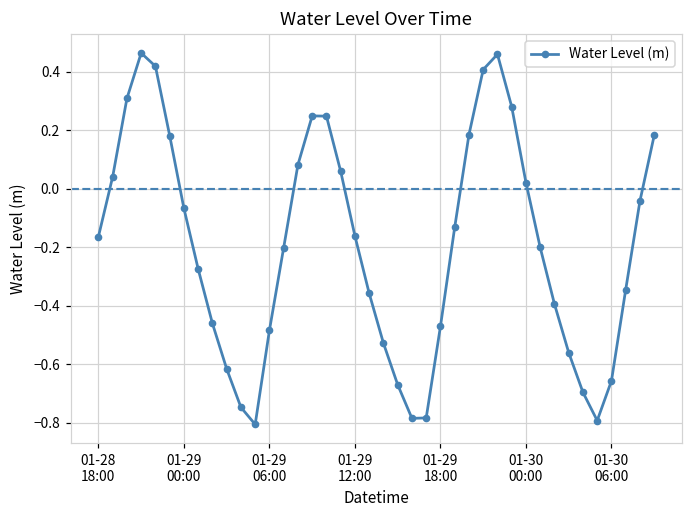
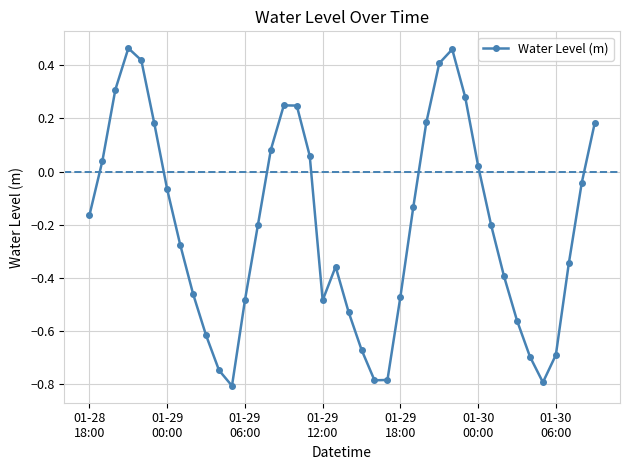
  {
    "01-28 18:00": -0.16,
    "01-29 00:00": -0.07,
    "01-29 06:00": -0.48,
-   "01-29 12:00": -0.16,
+   "01-29 12:00": -0.48,
    "01-29 18:00": -0.47,
    "01-30 00:00": 0.02,
-   "01-30 06:00": -0.66
+   "01-30 06:00": -0.69
  }
